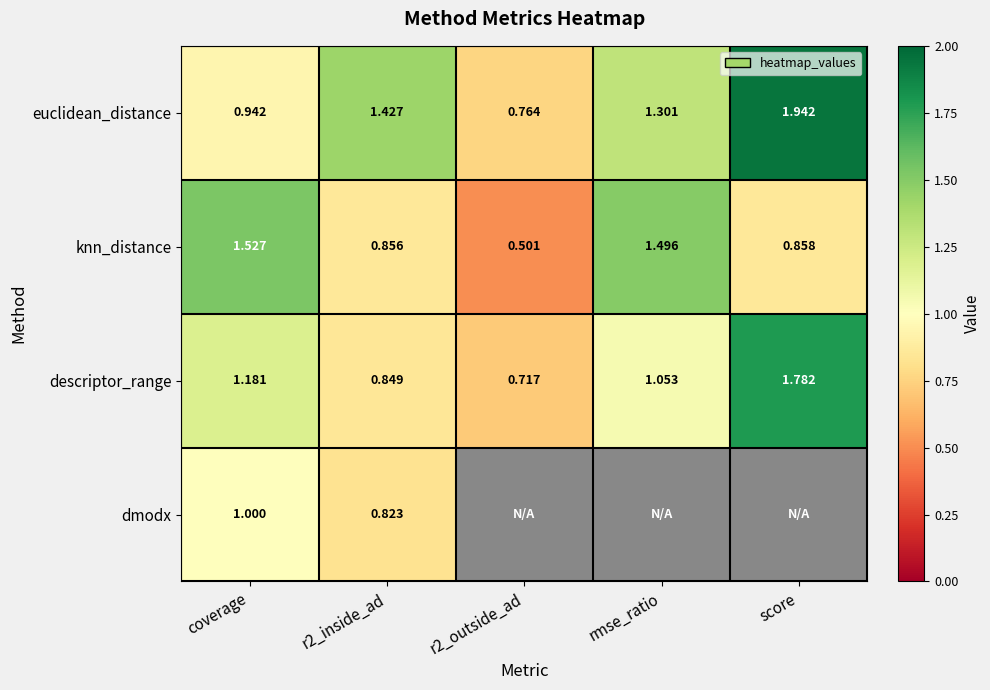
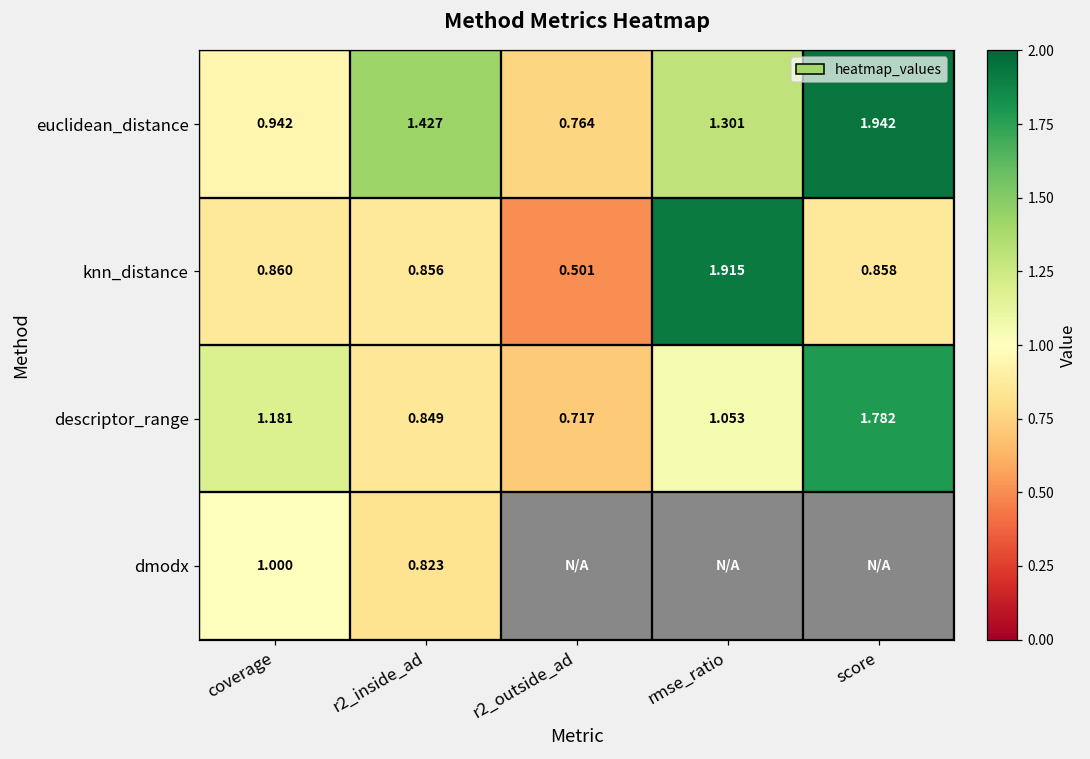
  {
    "euclidean_distance": {
      "coverage": 0.942,
      "r2_inside_ad": 1.427,
      "r2_outside_ad": 0.764,
      "rmse_ratio": 1.301,
      "score": 1.942
    },
    "knn_distance": {
-     "coverage": 1.527,
+     "coverage": 0.860,
      "r2_inside_ad": 0.856,
      "r2_outside_ad": 0.501,
-     "rmse_ratio": 1.496,
+     "rmse_ratio": 1.915,
      "score": 0.858
    },
    "descriptor_range": {
      "coverage": 1.181,
      "r2_inside_ad": 0.849,
      "r2_outside_ad": 0.717,
      "rmse_ratio": 1.053,
      "score": 1.782
    },
    "dmodx": {
      "coverage": 1.000,
      "r2_inside_ad": 0.823
    }
  }
